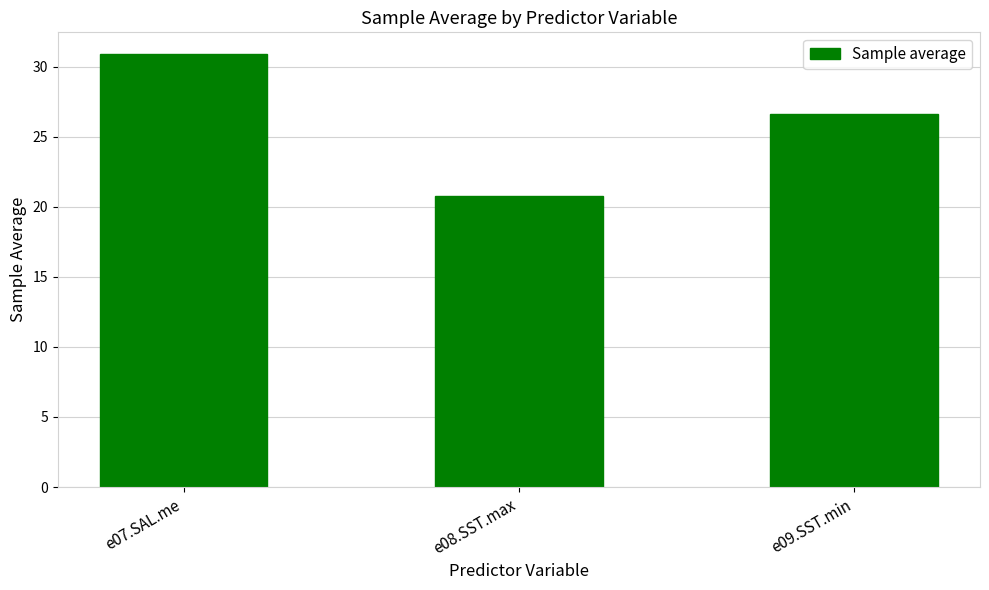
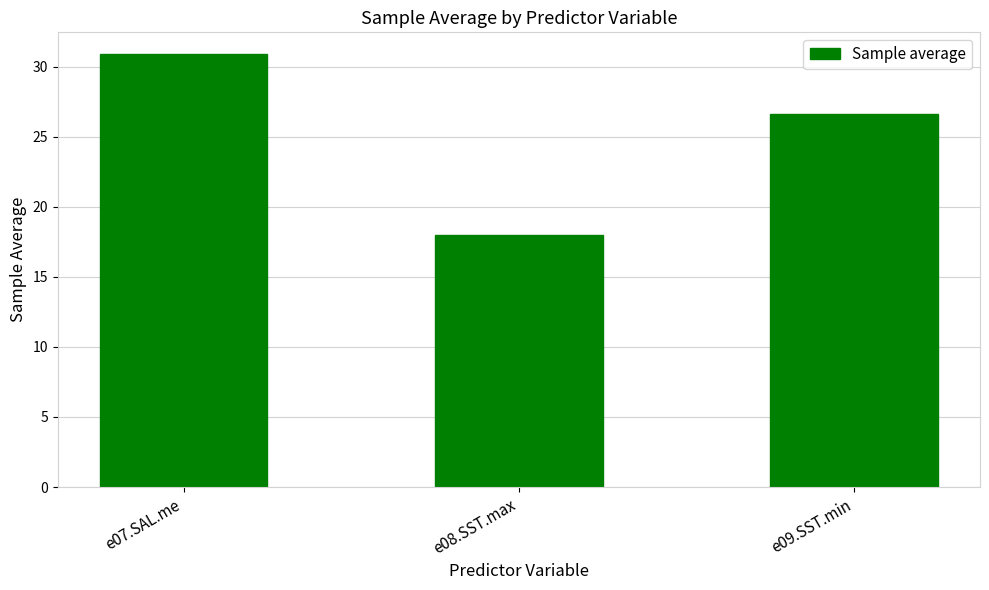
  {
    "e07.SAL.me": 30.9,
-   "e08.SST.max": 20.8,
+   "e08.SST.max": 18.0,
    "e09.SST.min": 26.6
  }
